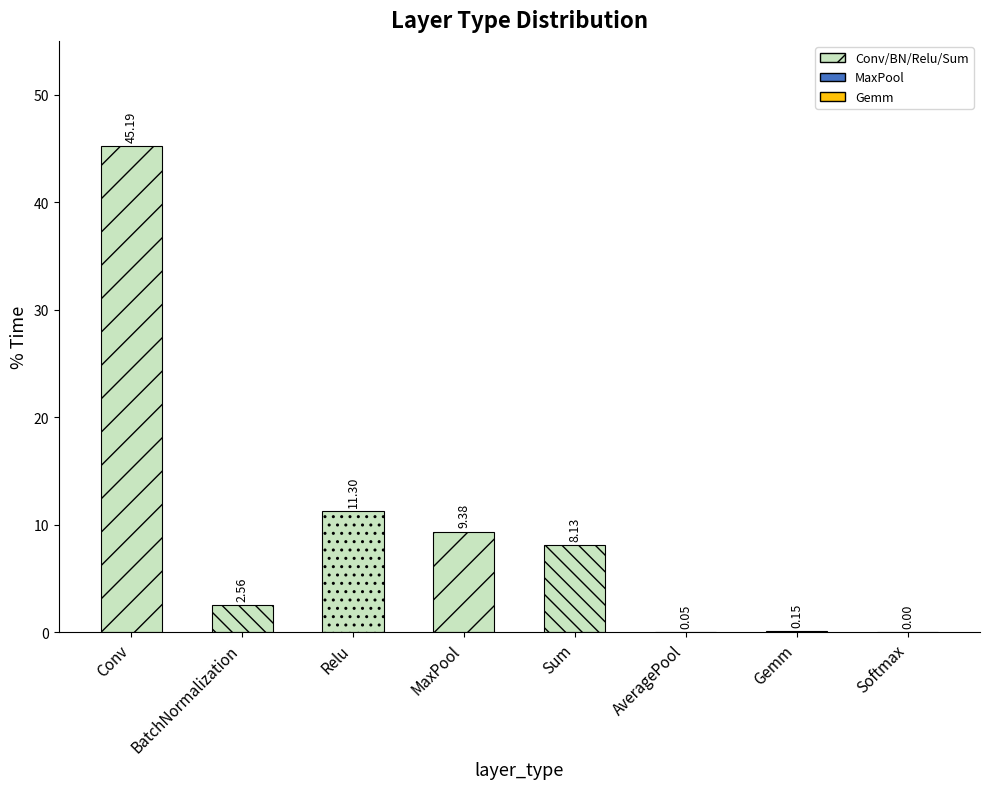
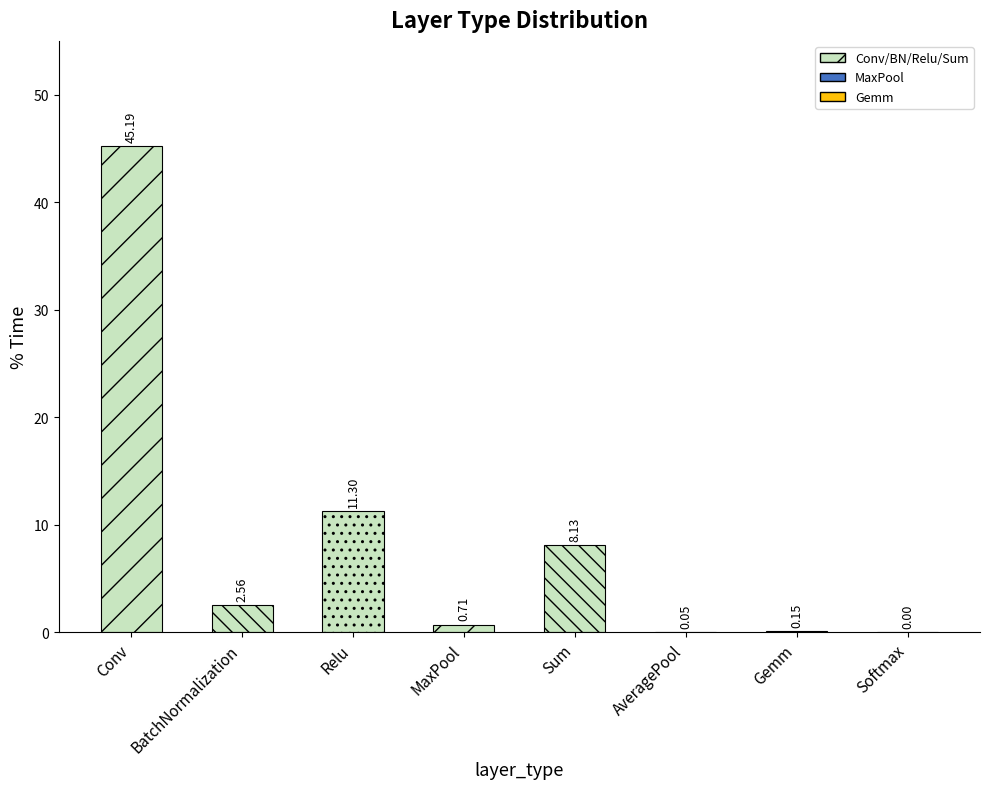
  {
    "Conv": 45.19,
    "BatchNormalization": 2.56,
    "Relu": 11.30,
-   "MaxPool": 9.38,
+   "MaxPool": 0.71,
    "Sum": 8.13,
    "AveragePool": 0.05,
    "Gemm": 0.15,
    "Softmax": 0.00
  }
